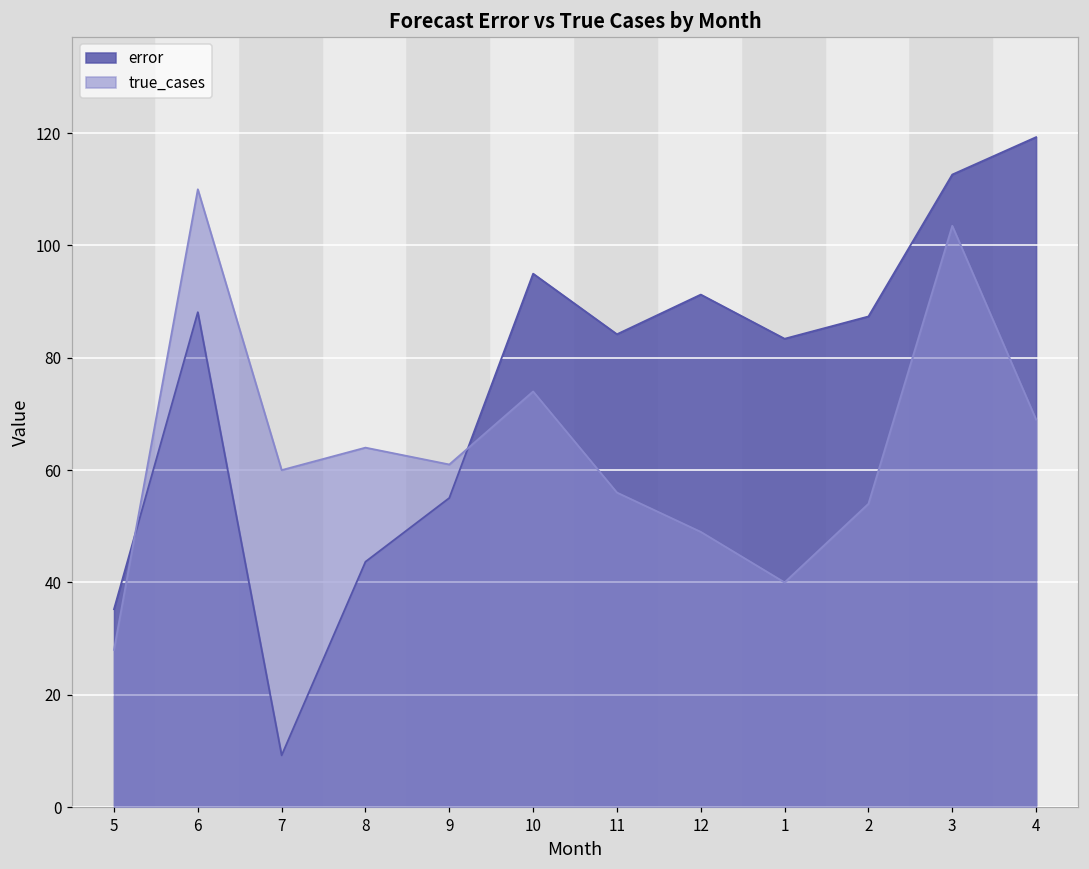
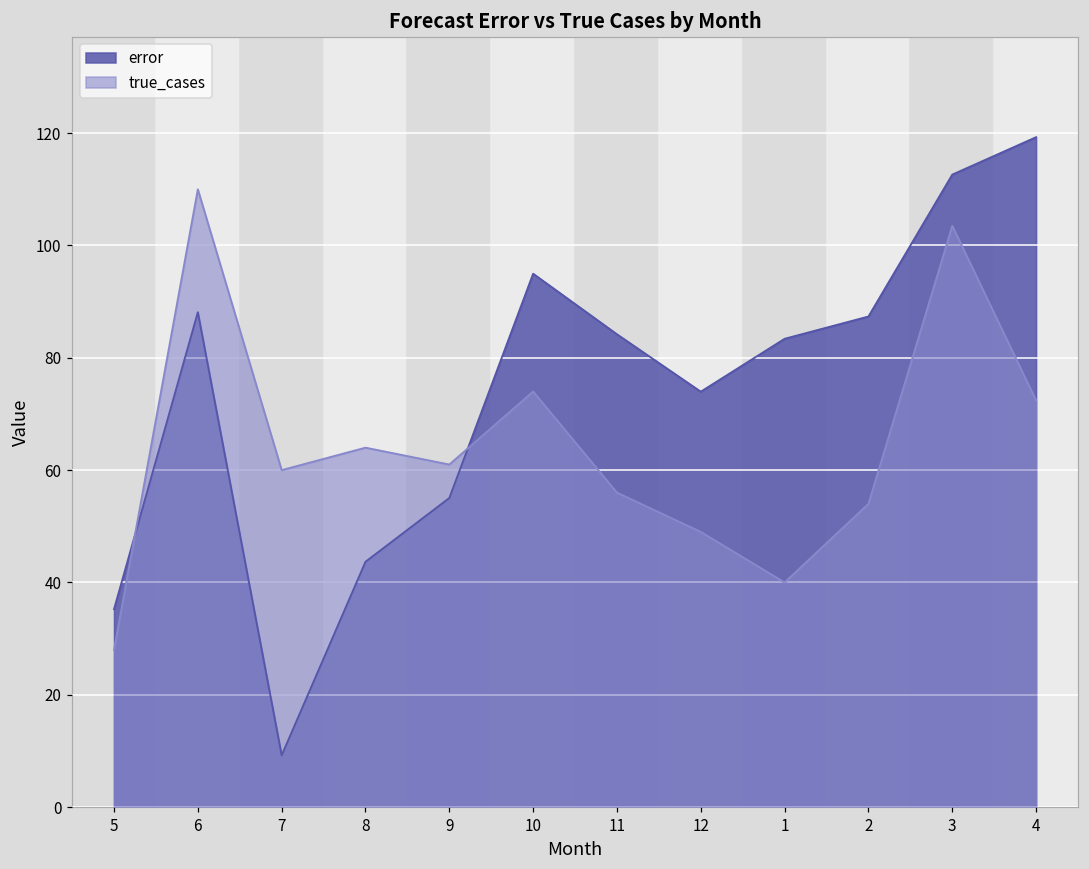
  {
    "error": {
      "5": 35,
      "6": 88,
      "7": 9,
      "8": 44,
      "9": 55,
      "10": 95,
      "11": 84,
-     "12": 91,
+     "12": 74,
      "1": 83,
      "2": 87,
      "3": 113,
      "4": 119
    },
    "true_cases": {
      "5": 28,
      "6": 110,
      "7": 60,
      "8": 64,
      "9": 61,
      "10": 74,
      "11": 56,
      "12": 49,
      "1": 40,
      "2": 54,
      "3": 104,
-     "4": 69
+     "4": 72
    }
  }
